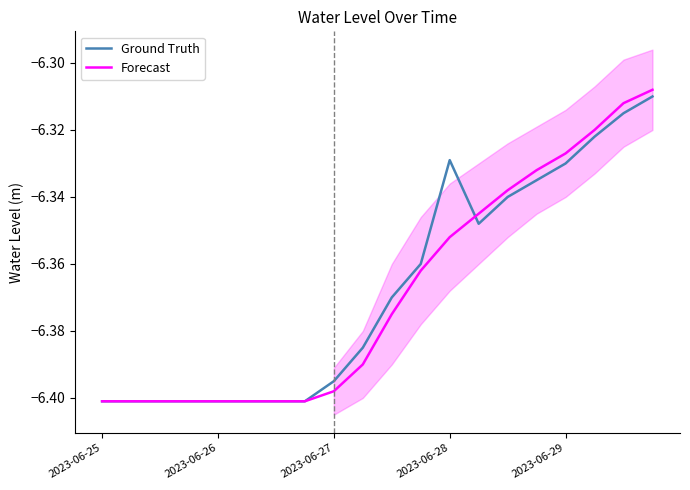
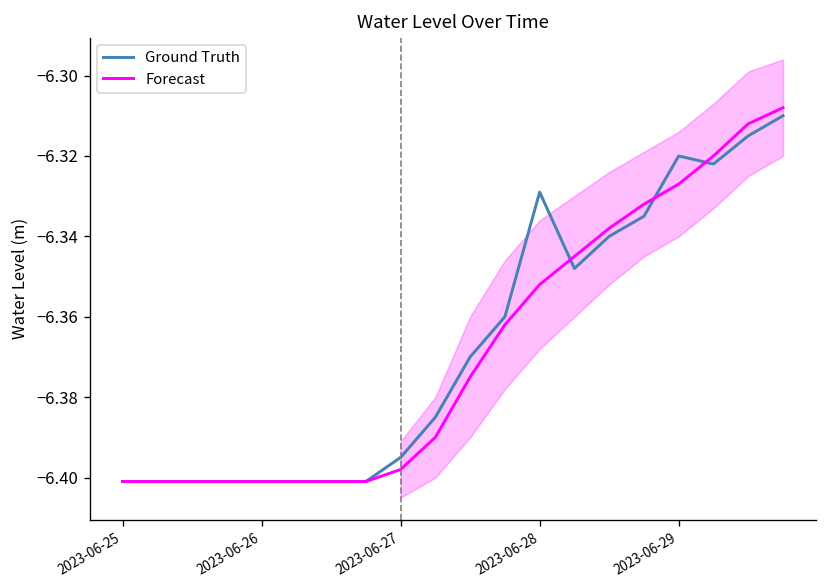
  {
    "Ground Truth": {
      "2023-06-27": -6.395,
      "2023-06-28": -6.329,
-     "2023-06-29": -6.33
+     "2023-06-29": -6.32
    }
  }
